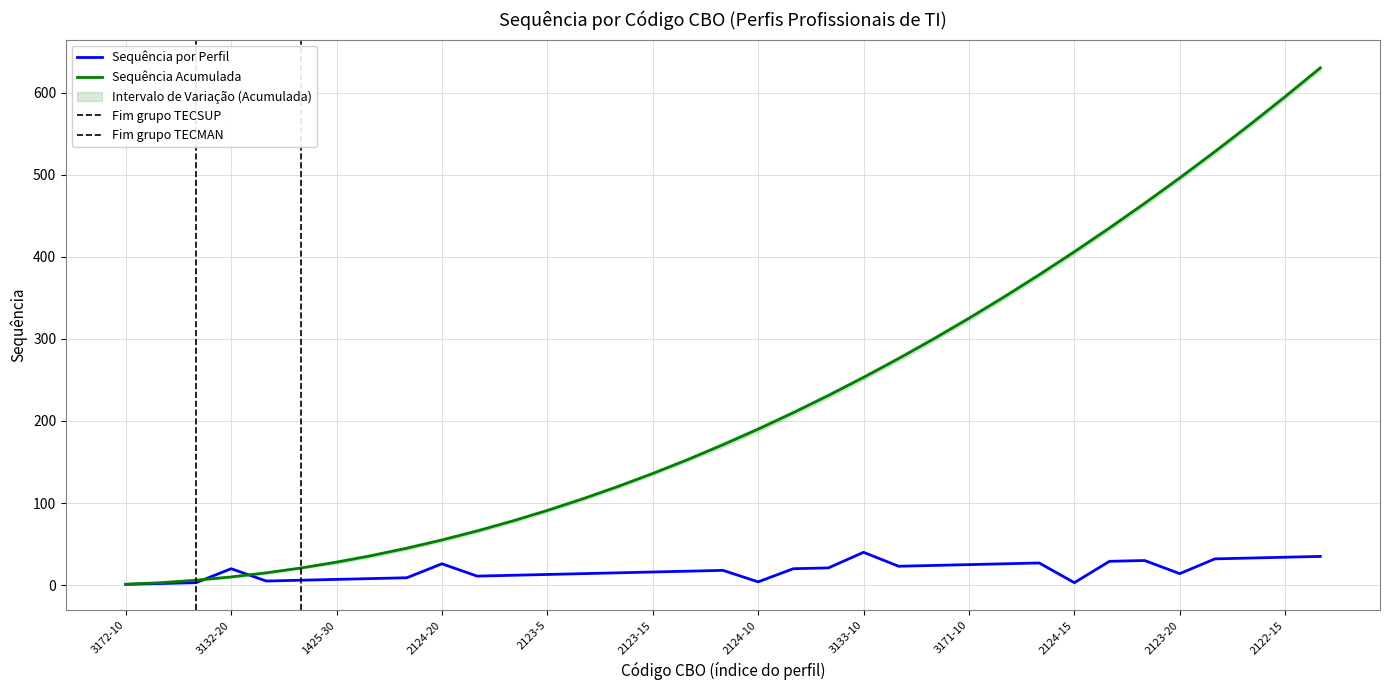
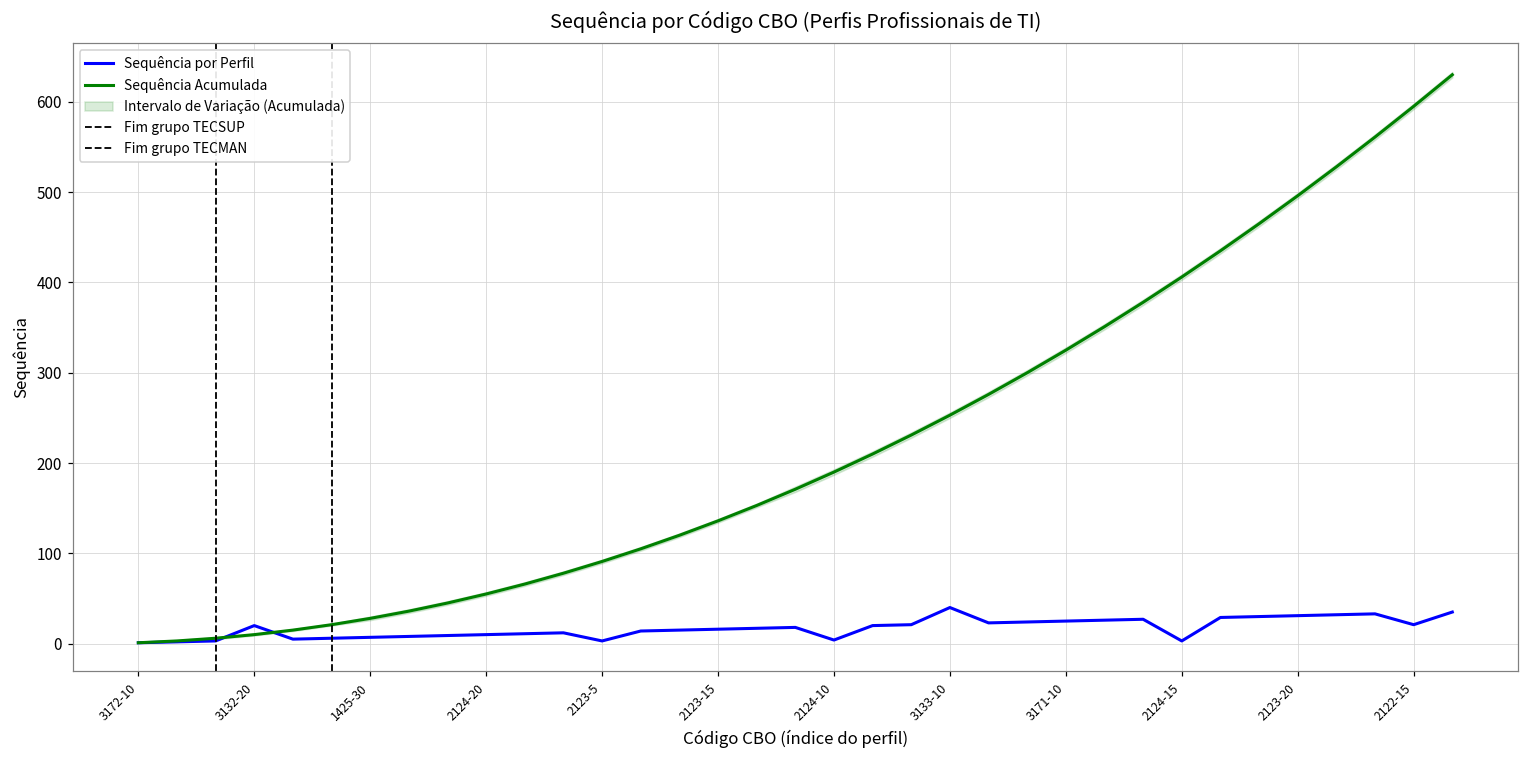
  {
    "Sequência por Perfil": {
      "3132-20": 20,
      "1425-30": 10,
-     "2124-20": 30,
-     "2123-5": 10,
+     "2124-20": 10,
+     "2123-5": 0,
      "2123-15": 20,
      "2124-10": 0,
      "3133-10": 40,
      "3171-10": 30,
      "2124-15": 0,
-     "2123-20": 10,
-     "2122-15": 30
+     "2123-20": 30,
+     "2122-15": 20
    }
  }
